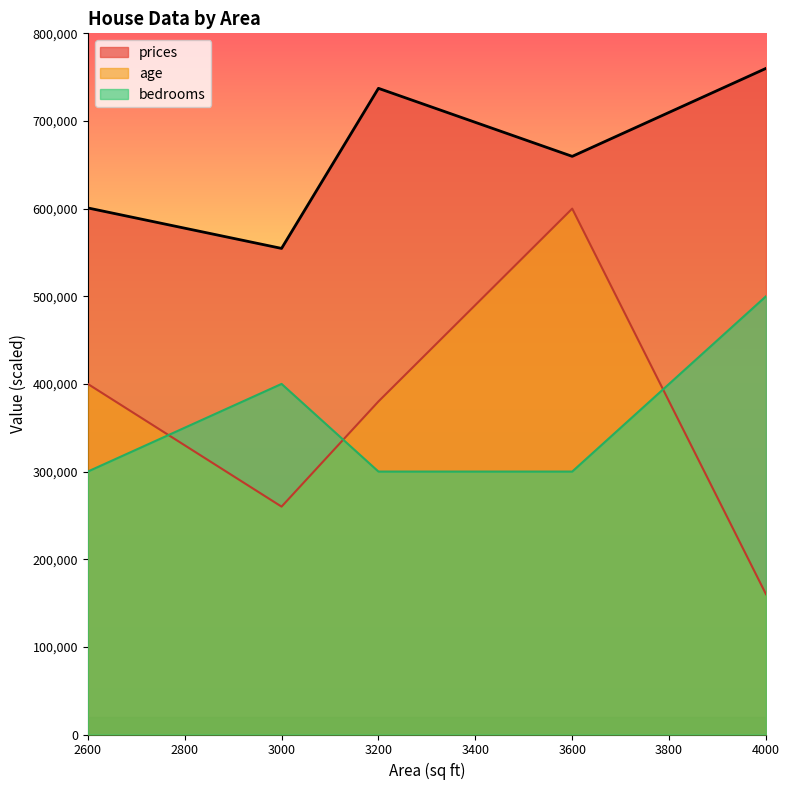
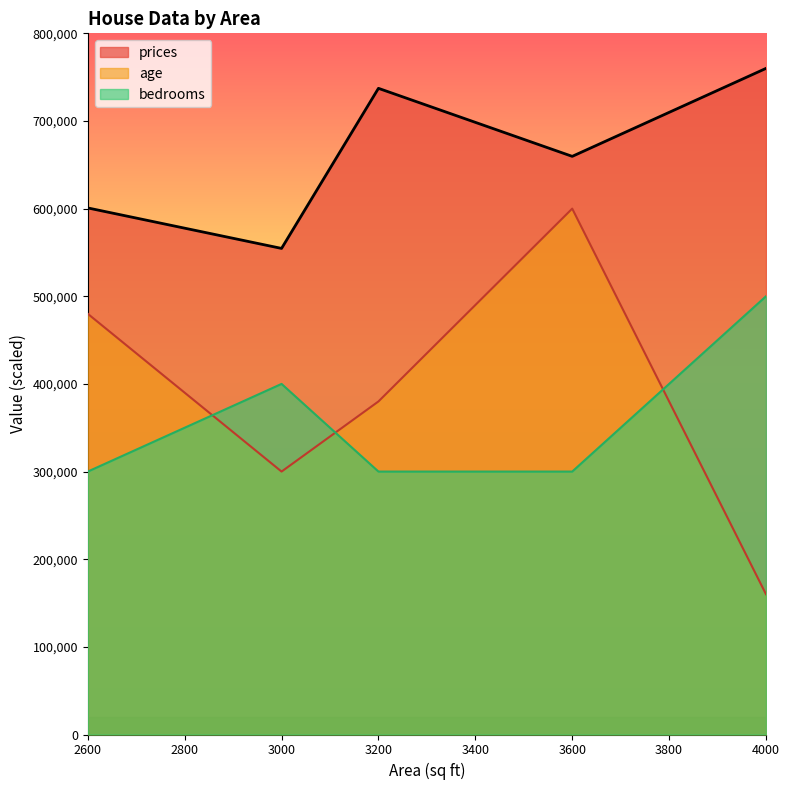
  {
    "prices": {
      "2600": "600,000",
      "3000": "550,000",
      "3200": "740,000",
      "3600": "660,000",
      "4000": "760,000"
    },
    "age": {
-     "2600": "400,000",
-     "3000": "260,000",
+     "2600": "480,000",
+     "3000": "300,000",
      "3200": "380,000",
      "3600": "600,000",
      "4000": "160,000"
    },
    "bedrooms": {
      "2600": "300,000",
      "3000": "400,000",
      "3200": "300,000",
      "3600": "300,000",
      "4000": "500,000"
    }
  }
